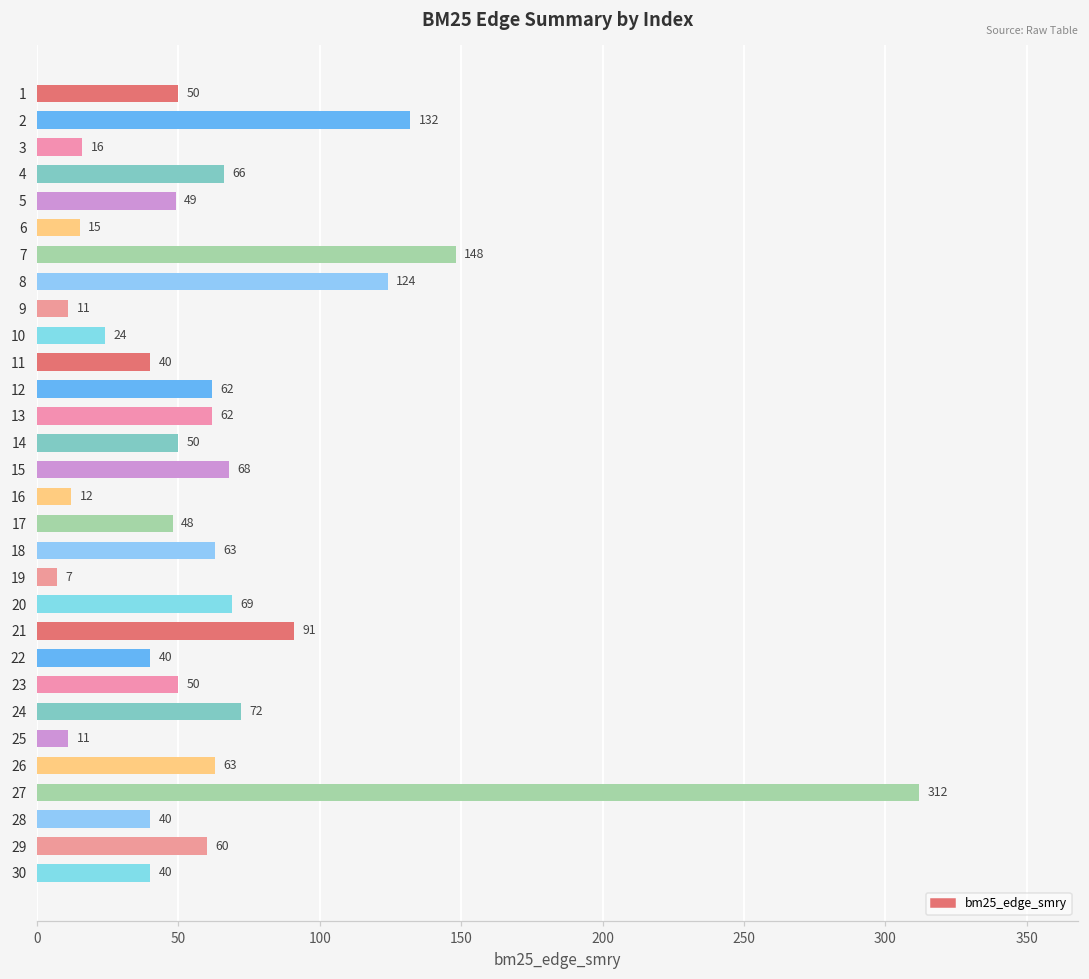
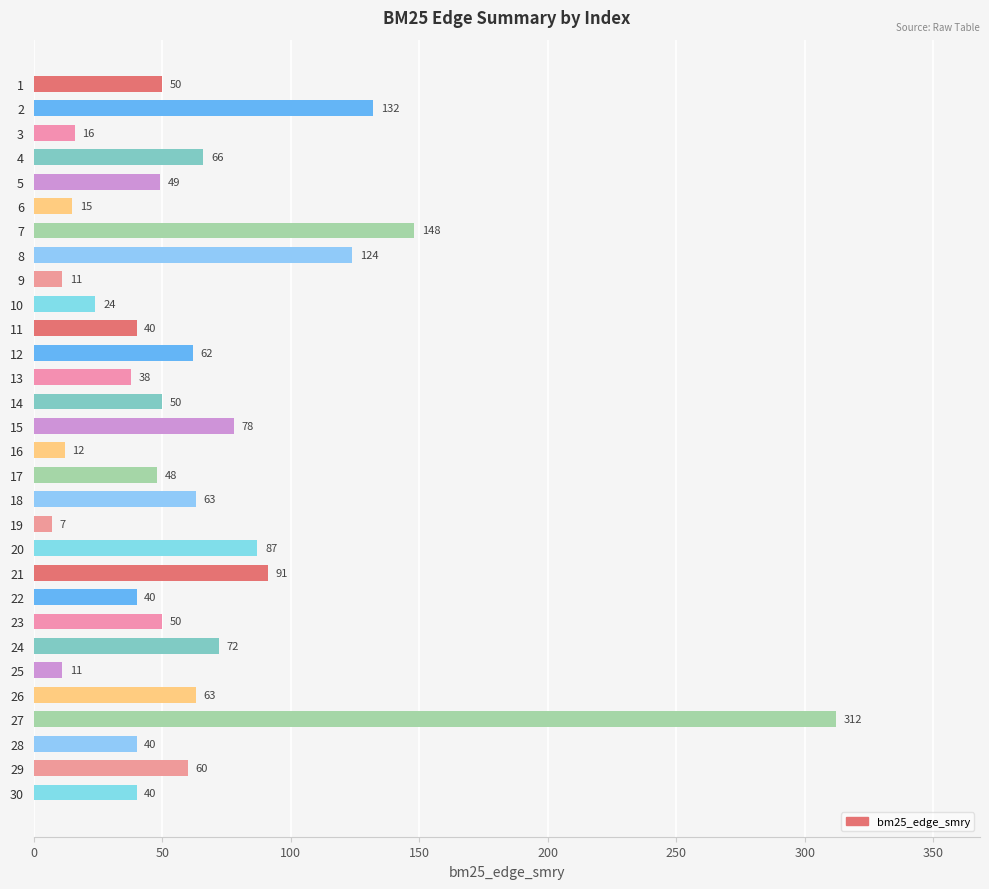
  {
    "1": 50,
    "2": 132,
    "3": 16,
    "4": 66,
    "5": 49,
    "6": 15,
    "7": 148,
    "8": 124,
    "9": 11,
    "10": 24,
    "11": 40,
    "12": 62,
-   "13": 62,
+   "13": 38,
    "14": 50,
-   "15": 68,
+   "15": 78,
    "16": 12,
    "17": 48,
    "18": 63,
    "19": 7,
-   "20": 69,
+   "20": 87,
    "21": 91,
    "22": 40,
    "23": 50,
    "24": 72,
    "25": 11,
    "26": 63,
    "27": 312,
    "28": 40,
    "29": 60,
    "30": 40
  }
